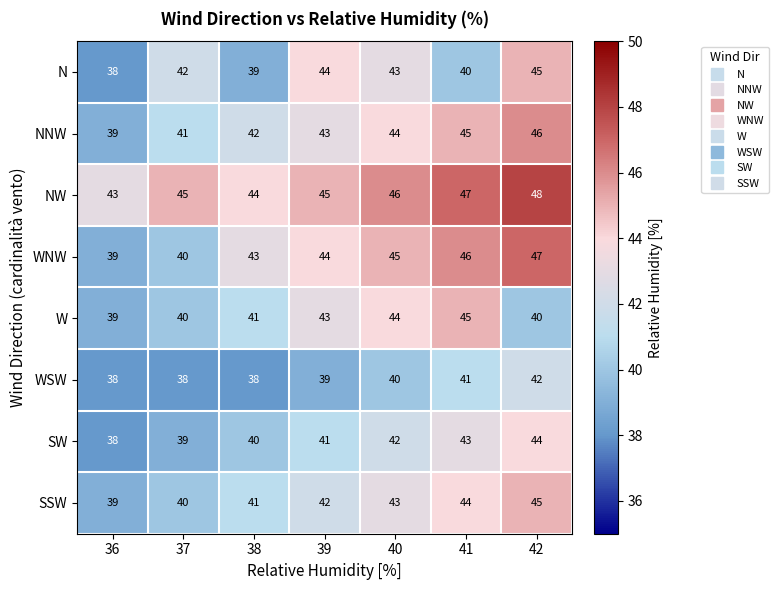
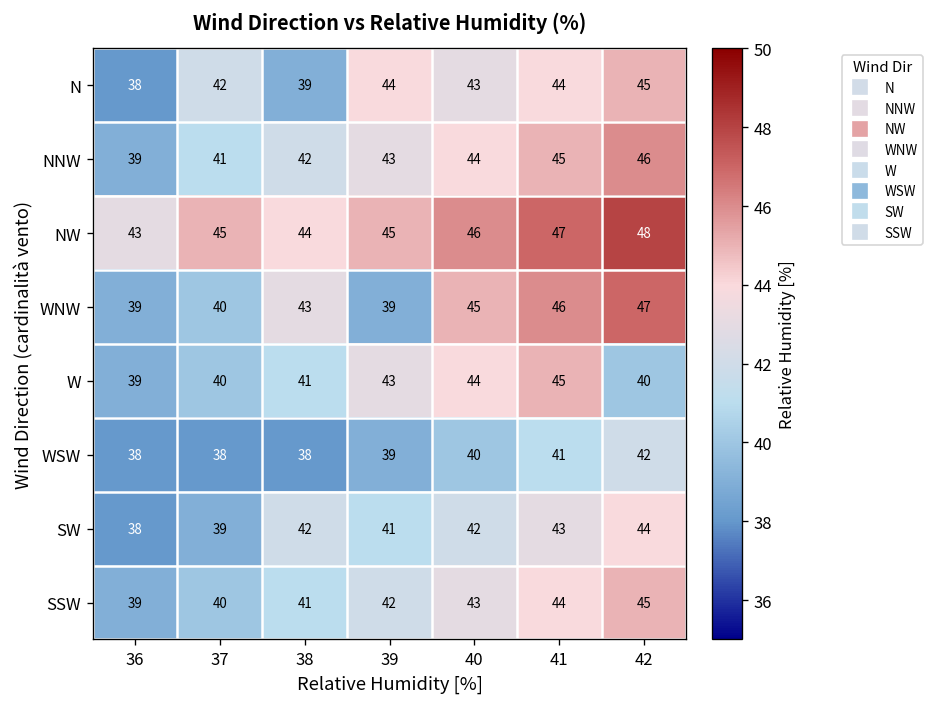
  {
    "N": {
      "36": 38,
      "37": 42,
      "38": 39,
      "39": 44,
      "40": 43,
-     "41": 40,
+     "41": 44,
      "42": 45
    },
    "NNW": {
      "36": 39,
      "37": 41,
      "38": 42,
      "39": 43,
      "40": 44,
      "41": 45,
      "42": 46
    },
    "NW": {
      "36": 43,
      "37": 45,
      "38": 44,
      "39": 45,
      "40": 46,
      "41": 47,
      "42": 48
    },
    "WNW": {
      "36": 39,
      "37": 40,
      "38": 43,
-     "39": 44,
+     "39": 39,
      "40": 45,
      "41": 46,
      "42": 47
    },
    "W": {
      "36": 39,
      "37": 40,
      "38": 41,
      "39": 43,
      "40": 44,
      "41": 45,
      "42": 40
    },
    "WSW": {
      "36": 38,
      "37": 38,
      "38": 38,
      "39": 39,
      "40": 40,
      "41": 41,
      "42": 42
    },
    "SW": {
      "36": 38,
      "37": 39,
-     "38": 40,
+     "38": 42,
      "39": 41,
      "40": 42,
      "41": 43,
      "42": 44
    },
    "SSW": {
      "36": 39,
      "37": 40,
      "38": 41,
      "39": 42,
      "40": 43,
      "41": 44,
      "42": 45
    }
  }
